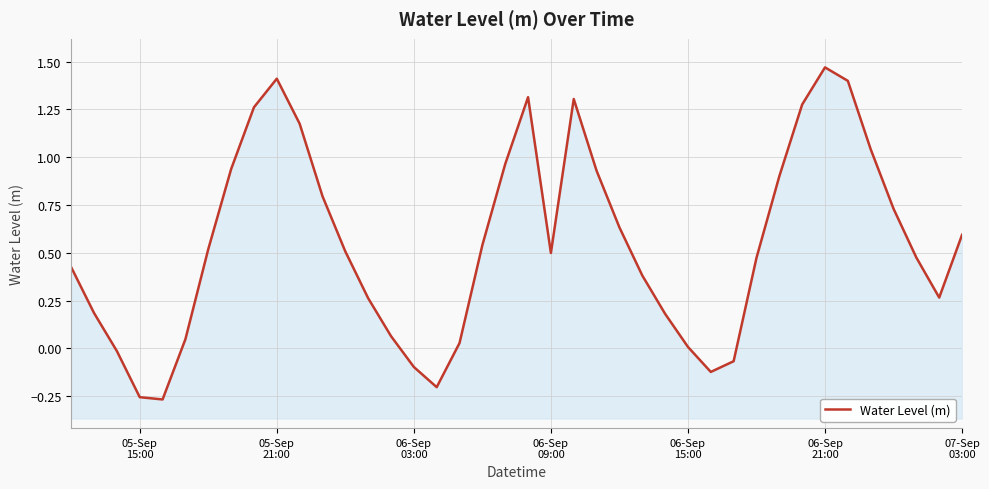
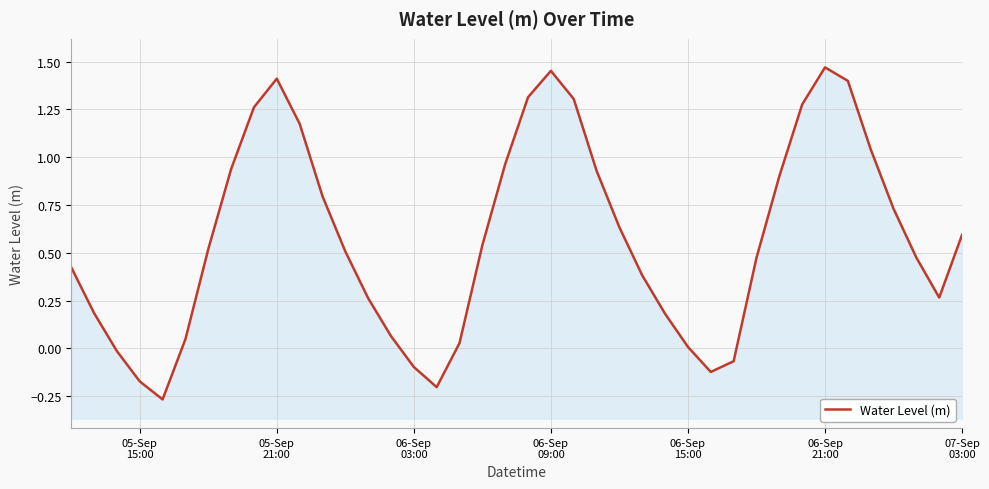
  {
-   "05-Sep 15:00": -0.26,
+   "05-Sep 15:00": -0.17,
    "05-Sep 21:00": 1.41,
    "06-Sep 03:00": -0.10,
-   "06-Sep 09:00": 0.50,
+   "06-Sep 09:00": 1.45,
    "06-Sep 15:00": 0.01,
    "06-Sep 21:00": 1.47,
    "07-Sep 03:00": 0.59
  }
